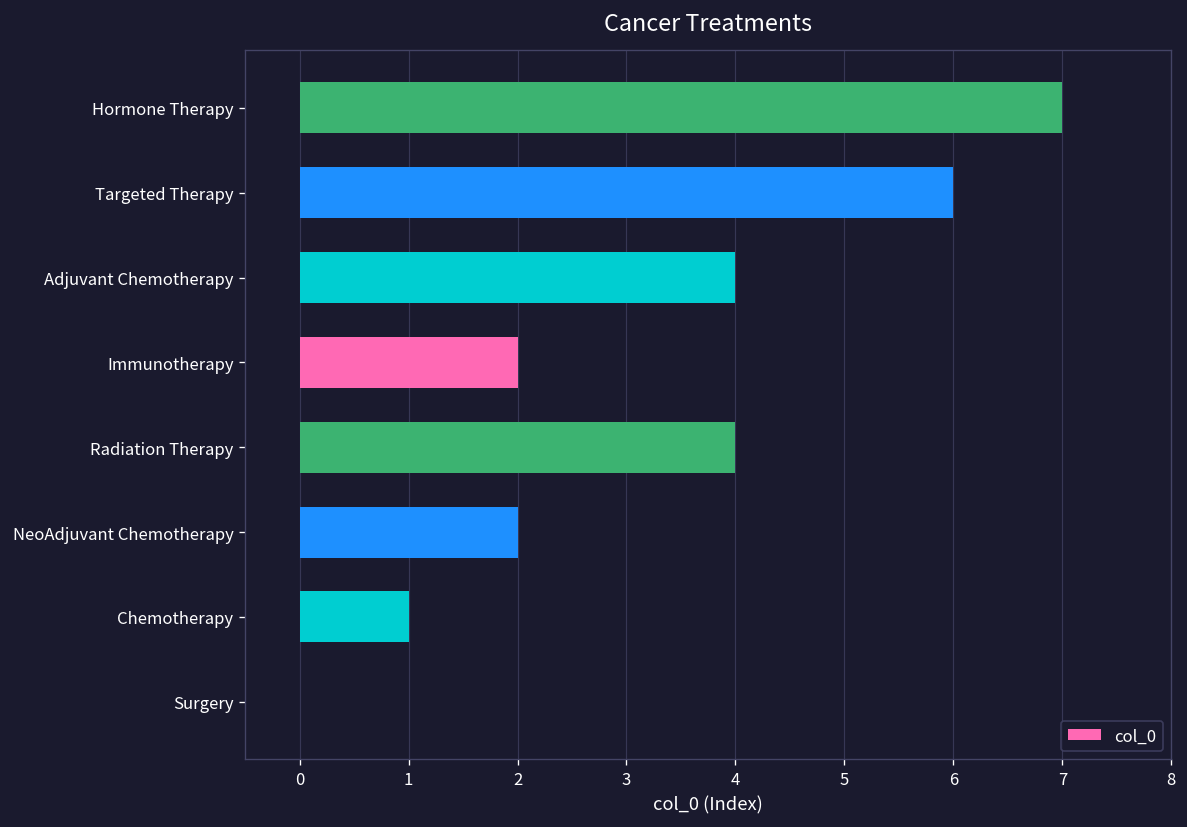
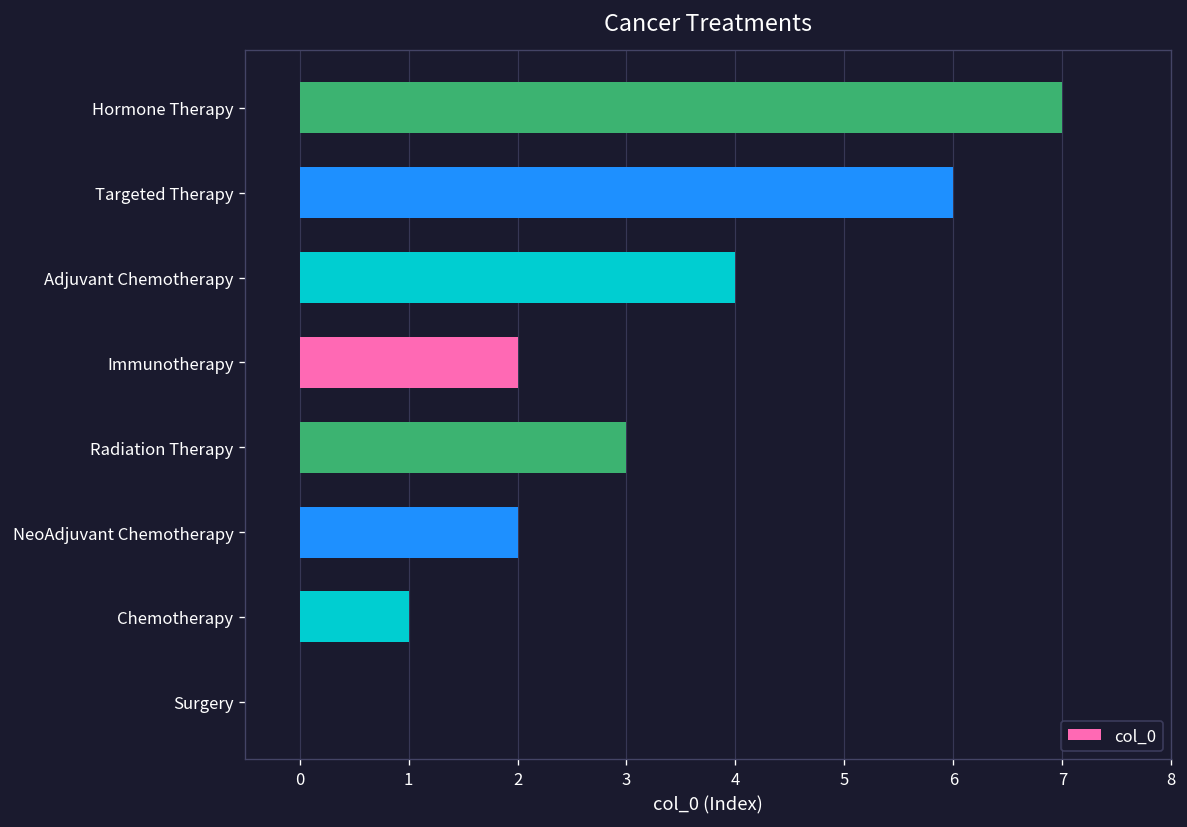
  {
    "Hormone Therapy": 7,
    "Targeted Therapy": 6,
    "Adjuvant Chemotherapy": 4,
    "Immunotherapy": 2,
-   "Radiation Therapy": 4,
+   "Radiation Therapy": 3,
    "NeoAdjuvant Chemotherapy": 2,
    "Chemotherapy": 1,
    "Surgery": 0
  }
